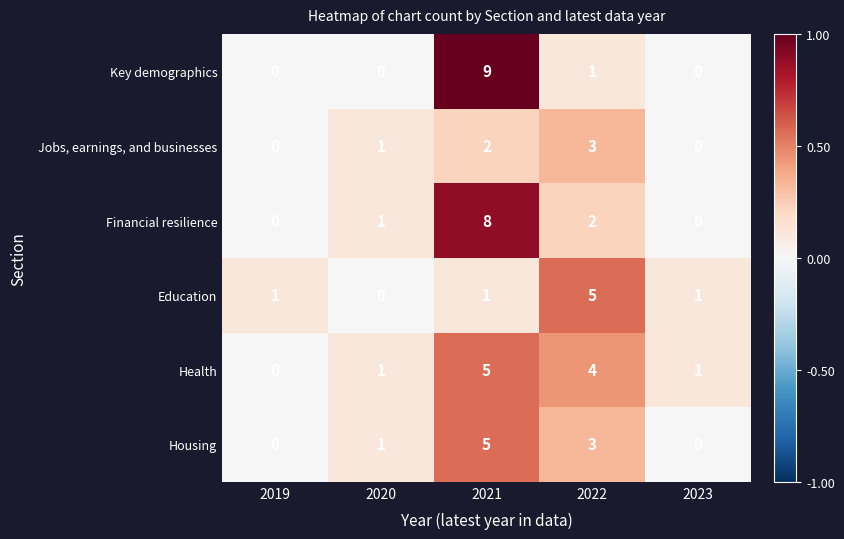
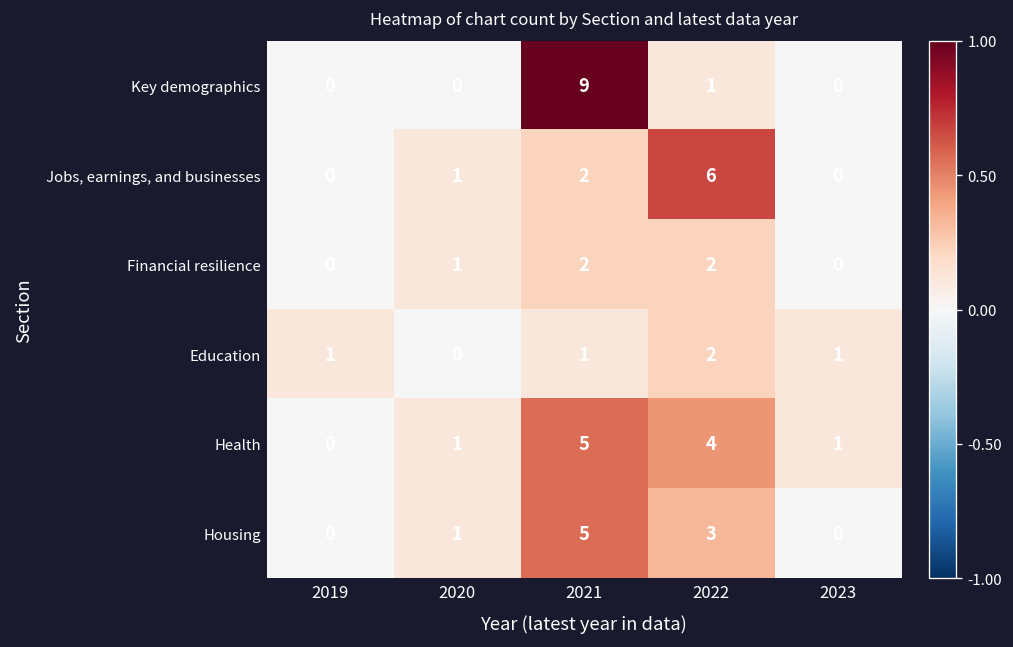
  {
    "Key demographics": {
      "2021": 9
    },
    "Jobs, earnings, and businesses": {
      "2021": 2,
-     "2022": 3
+     "2022": 6
    },
    "Financial resilience": {
-     "2021": 8,
+     "2021": 2,
      "2022": 2
    },
    "Education": {
-     "2022": 5
+     "2022": 2
    },
    "Health": {
      "2021": 5,
      "2022": 4
    },
    "Housing": {
      "2021": 5,
      "2022": 3
    }
  }
